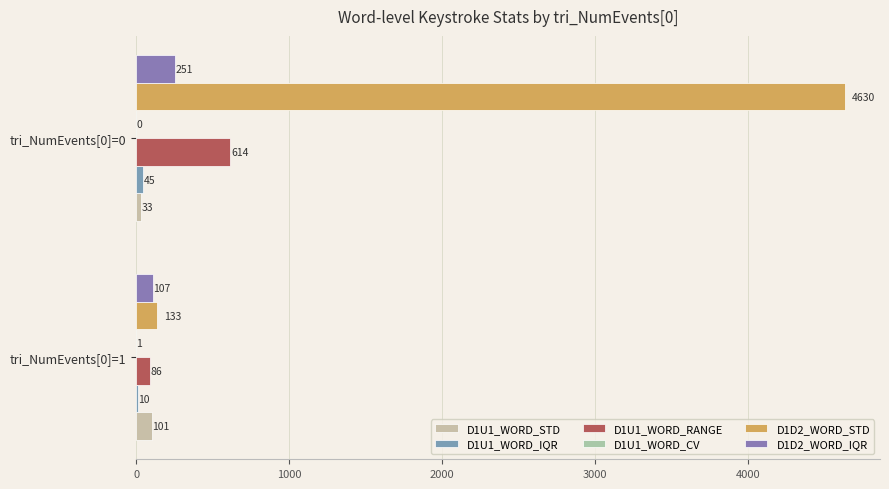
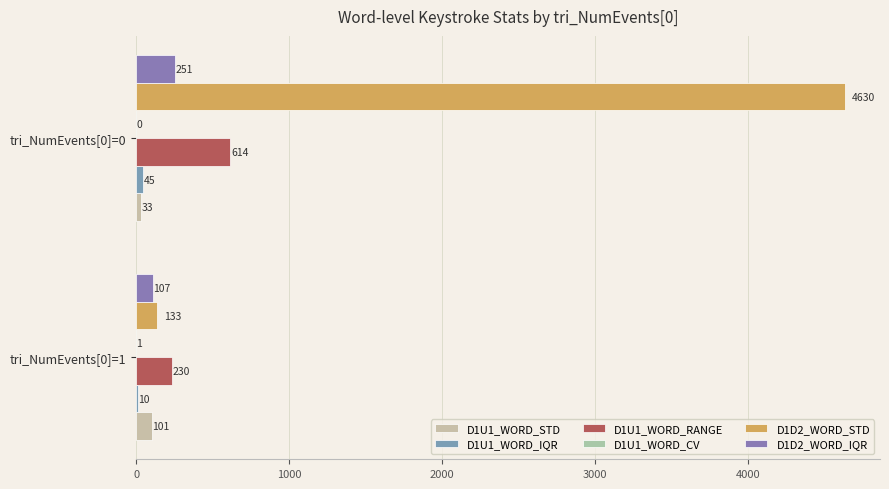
  {
    "D1U1_WORD_RANGE": {
      "tri_NumEvents[0]=0": 614,
-     "tri_NumEvents[0]=1": 86
+     "tri_NumEvents[0]=1": 230
    },
    "D1D2_WORD_STD": {
      "tri_NumEvents[0]=0": 4630,
      "tri_NumEvents[0]=1": 133
    }
  }
